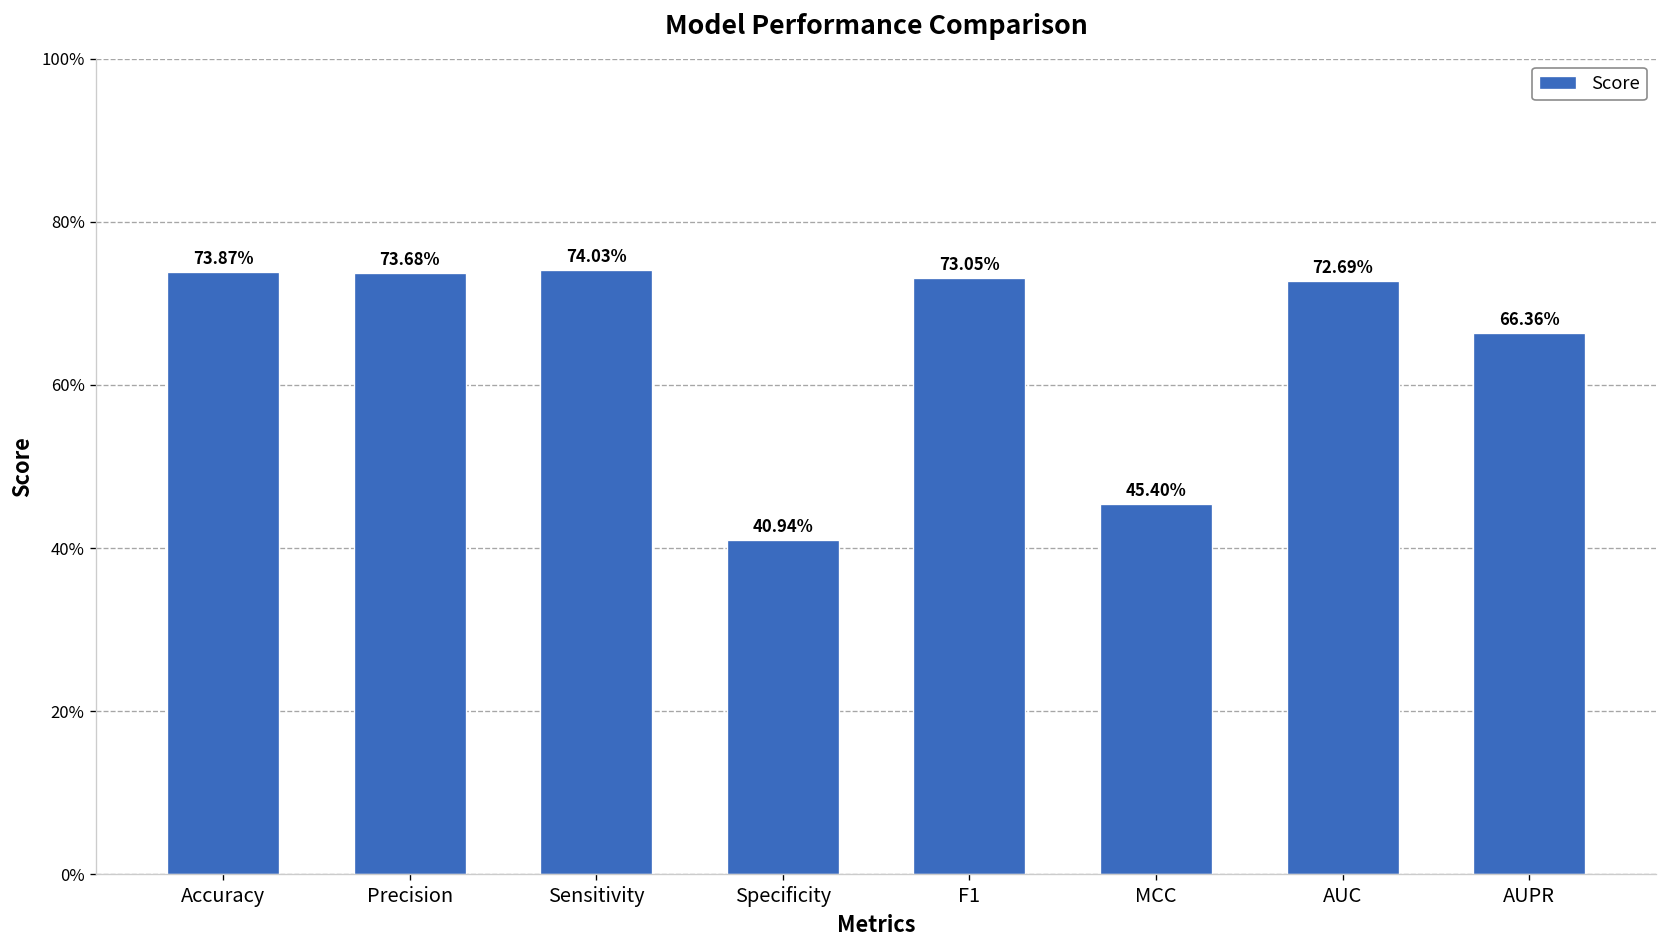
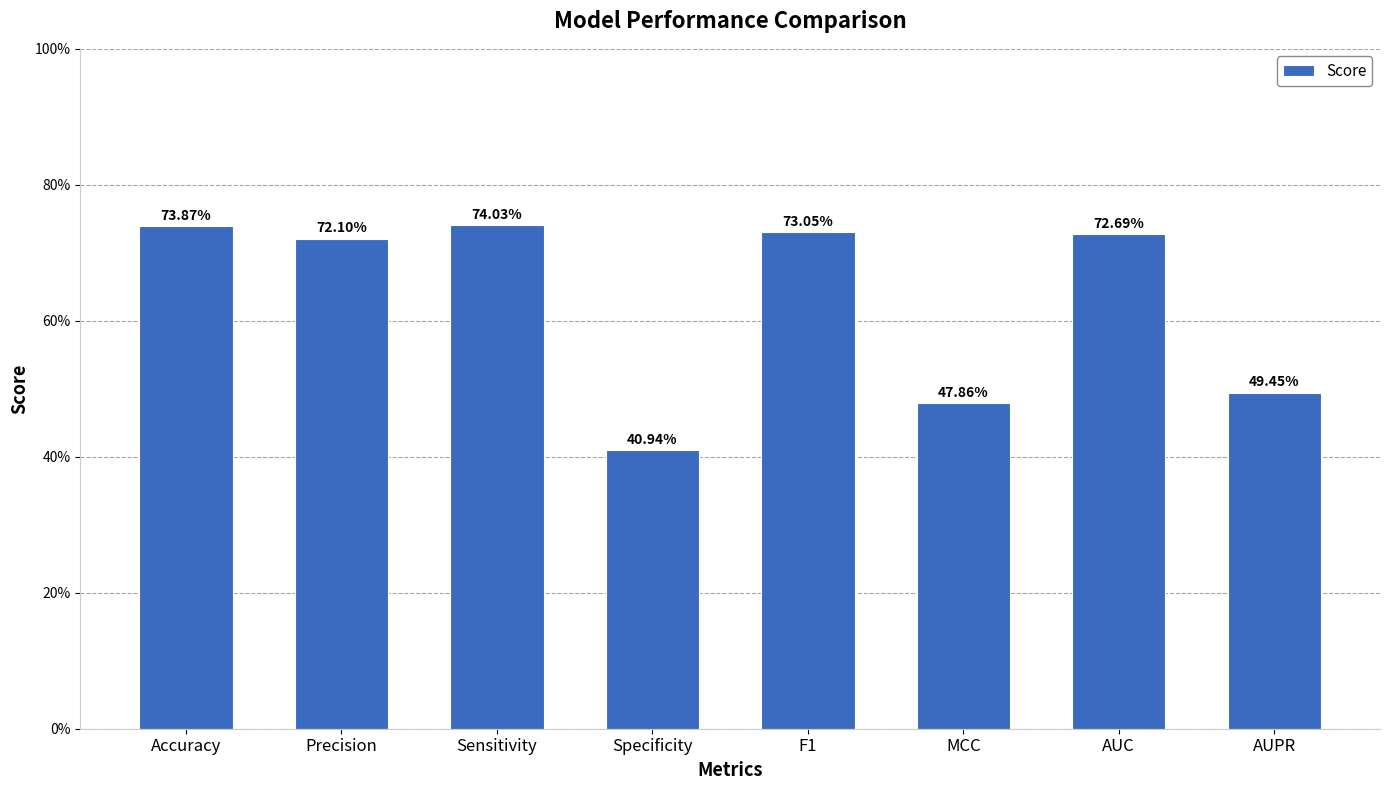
  {
    "Accuracy": "73.87%",
-   "Precision": "73.68%",
+   "Precision": "72.10%",
    "Sensitivity": "74.03%",
    "Specificity": "40.94%",
    "F1": "73.05%",
-   "MCC": "45.40%",
+   "MCC": "47.86%",
    "AUC": "72.69%",
-   "AUPR": "66.36%"
+   "AUPR": "49.45%"
  }
